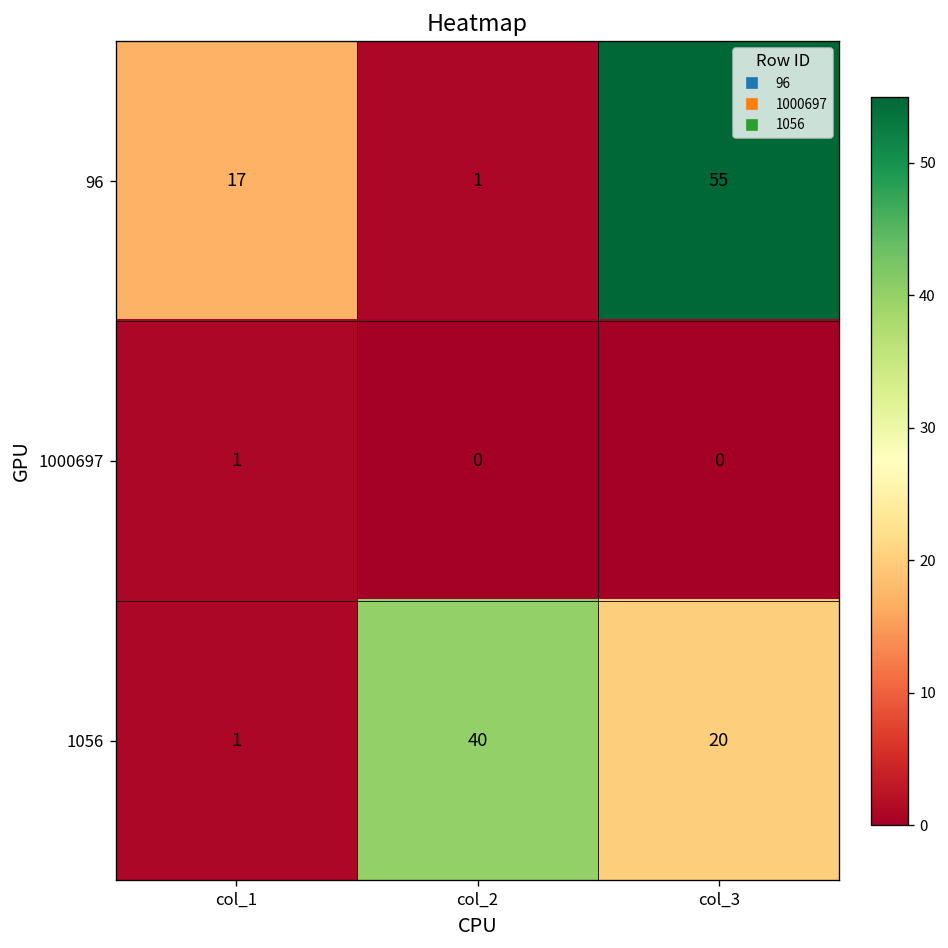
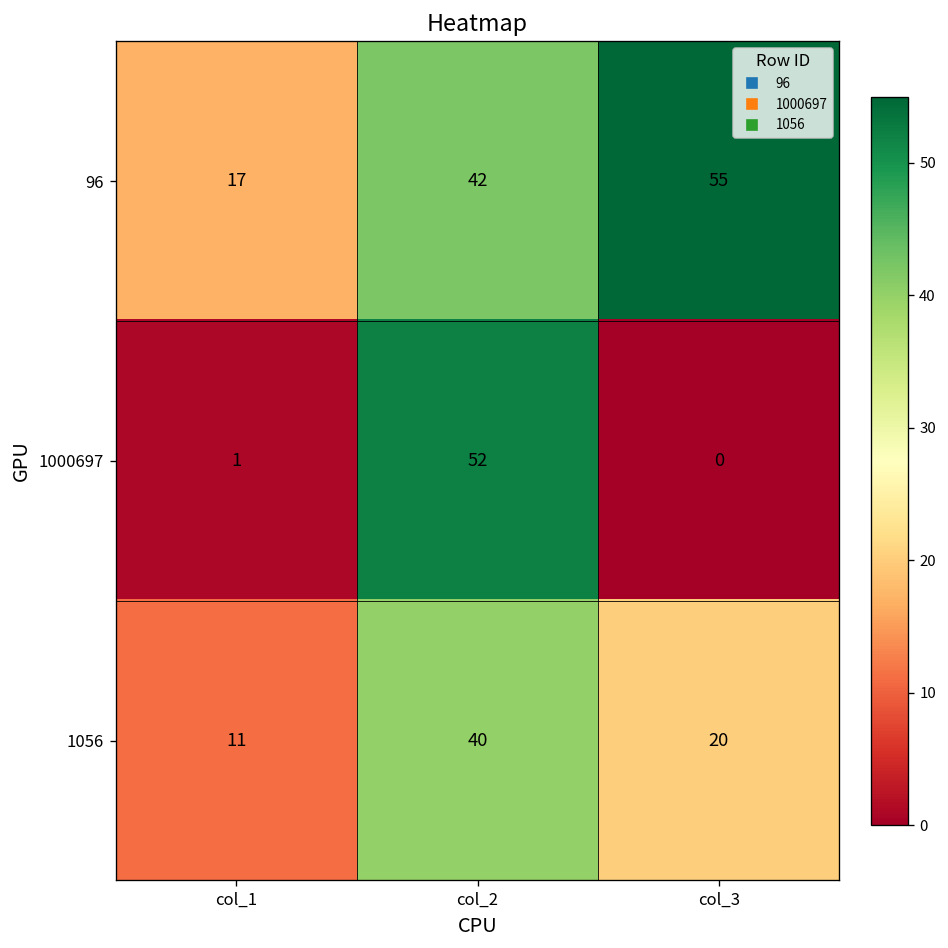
  {
    "96": {
      "col_1": 17,
-     "col_2": 1,
+     "col_2": 42,
      "col_3": 55
    },
    "1000697": {
      "col_1": 1,
-     "col_2": 0,
+     "col_2": 52,
      "col_3": 0
    },
    "1056": {
-     "col_1": 1,
+     "col_1": 11,
      "col_2": 40,
      "col_3": 20
    }
  }
